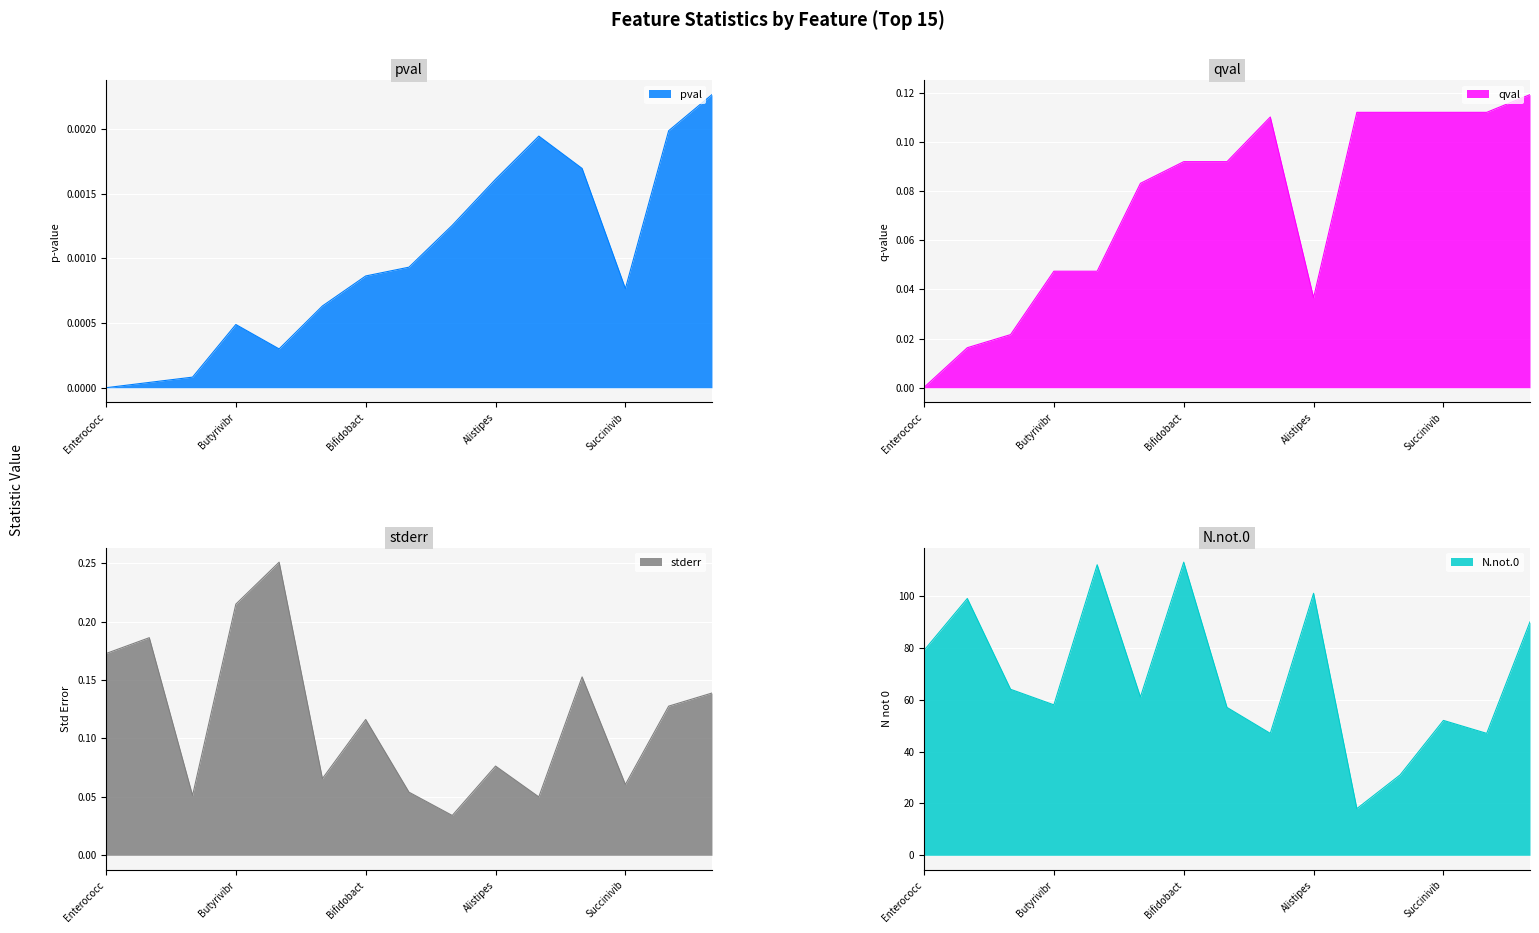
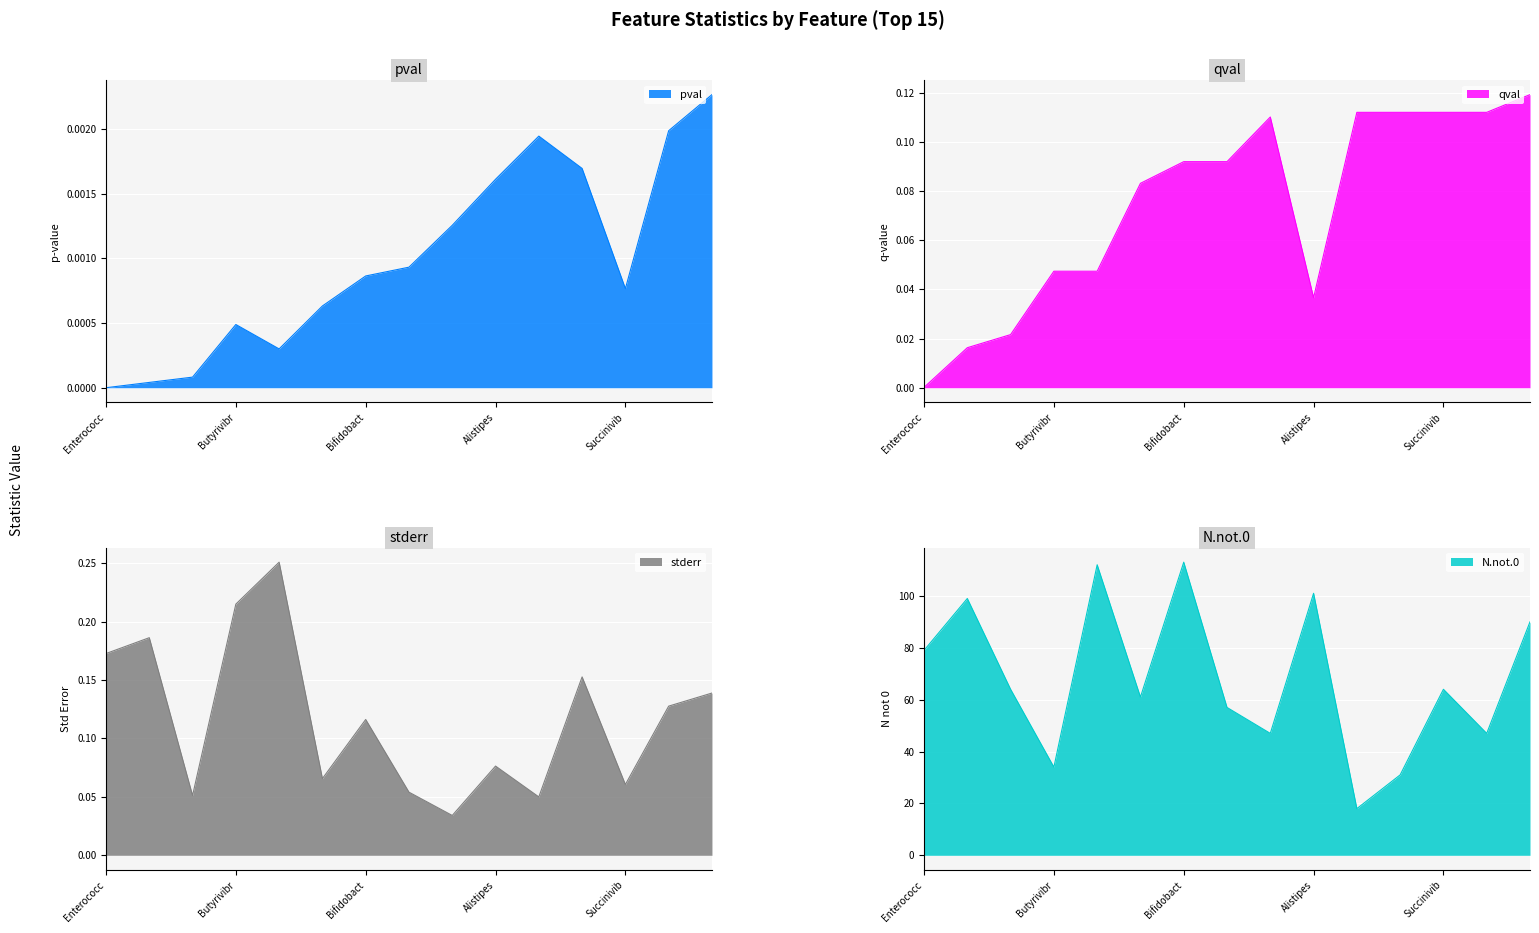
  {
    "pval": {
      "Enterococc": 0.00000,
      "Butyrivibr": 0.00049,
      "Bifidobact": 0.00086,
      "Alistipes": 0.00161,
      "Succinivib": 0.00077
    },
    "qval": {
      "Enterococc": 0.000,
      "Butyrivibr": 0.047,
      "Bifidobact": 0.092,
      "Alistipes": 0.037,
      "Succinivib": 0.112
    },
    "stderr": {
      "Enterococc": 0.173,
      "Butyrivibr": 0.215,
      "Bifidobact": 0.116,
      "Alistipes": 0.076,
      "Succinivib": 0.061
    },
    "N.not.0": {
      "Enterococc": 79,
-     "Butyrivibr": 58,
+     "Butyrivibr": 34,
      "Bifidobact": 113,
      "Alistipes": 101,
-     "Succinivib": 52
+     "Succinivib": 64
    }
  }
